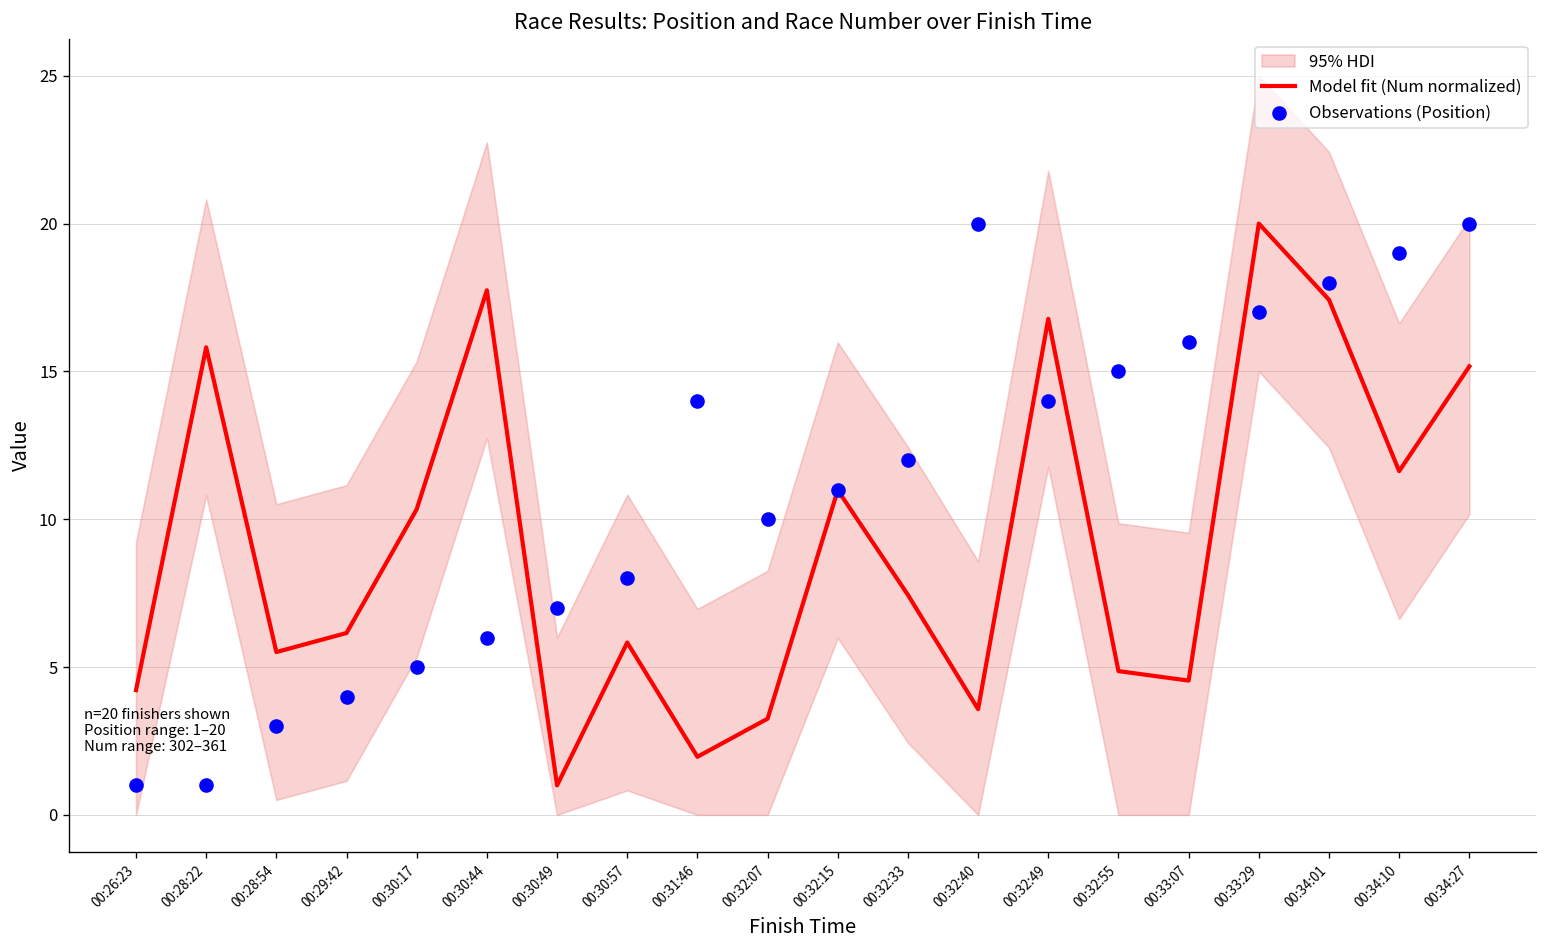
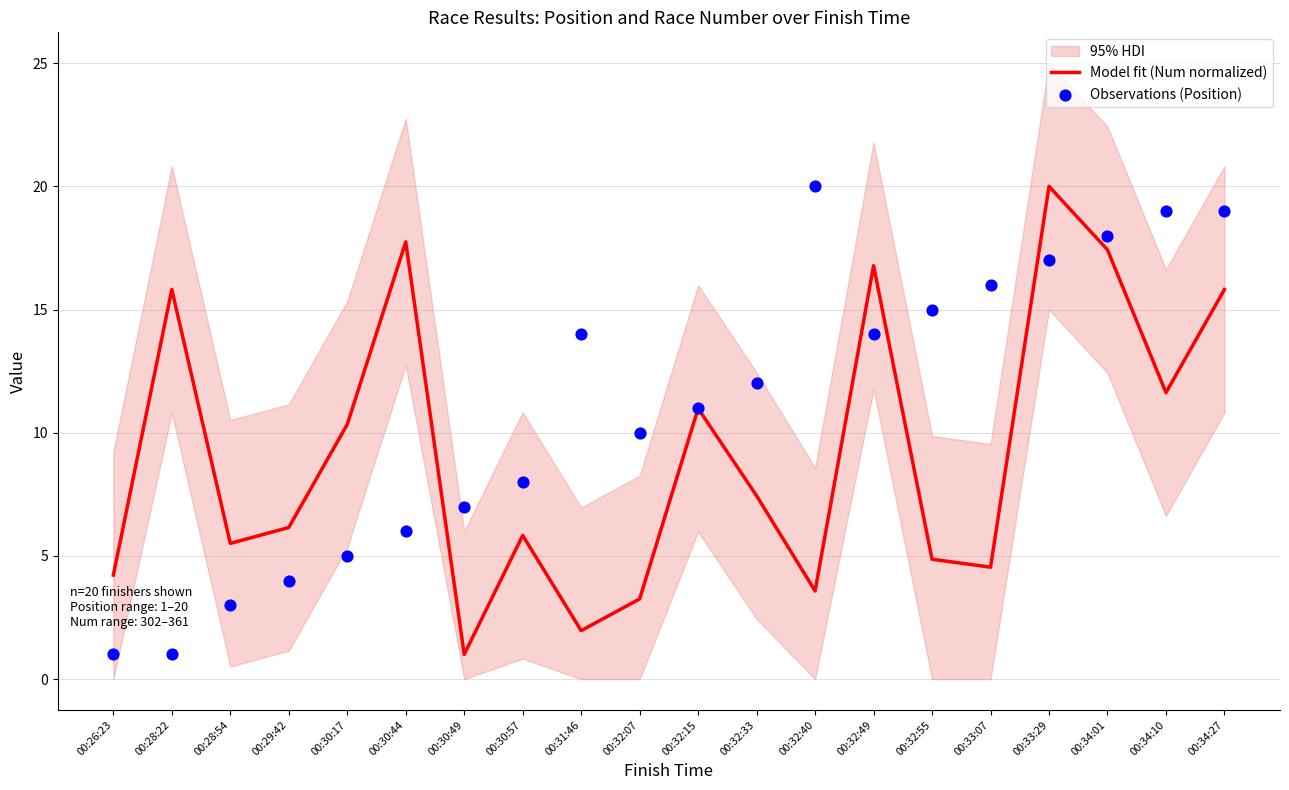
  {
    "95% HDI": {
      "00:26:23": 9.2,
      "00:30:49": 6.0,
      "00:31:46": 7.0,
      "00:32:07": 8.3,
      "00:32:40": 8.6,
      "00:32:55": 9.9,
      "00:33:07": 9.5
    },
    "Model fit (Num normalized)": {
      "00:28:22": 15.8,
      "00:28:54": 5.5,
      "00:29:42": 6.2,
      "00:30:17": 10.3,
      "00:30:44": 17.7,
      "00:30:49": 1.0,
      "00:30:57": 5.8,
      "00:31:46": 2.0,
      "00:32:07": 3.3,
      "00:32:33": 7.4,
      "00:32:40": 3.6,
      "00:32:49": 16.8,
      "00:32:55": 4.9,
      "00:33:07": 4.5,
      "00:33:29": 20.0,
      "00:34:01": 17.4,
      "00:34:10": 11.6,
-     "00:34:27": 15.2
+     "00:34:27": 15.8
    },
    "Observations (Position)": {
-     "00:34:27": 20
+     "00:34:27": 19
    }
  }
